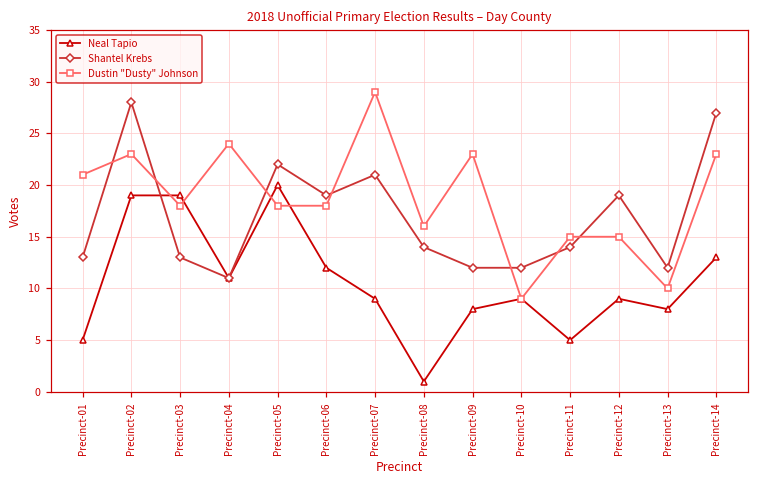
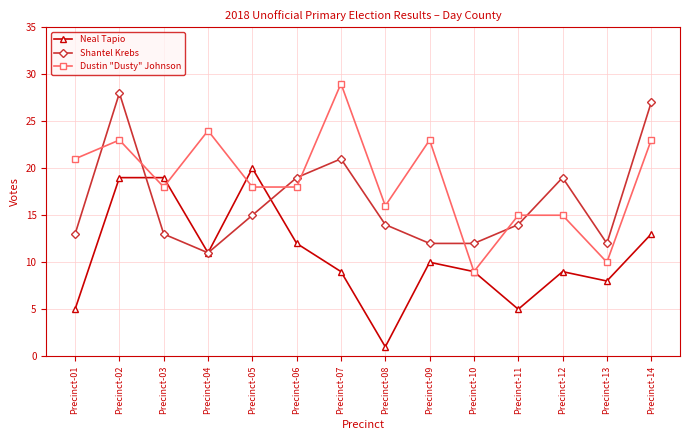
  {
    "Neal Tapio": {
      "Precinct-01": 5,
      "Precinct-02": 19,
      "Precinct-03": 19,
      "Precinct-05": 20,
      "Precinct-06": 12,
      "Precinct-07": 9,
      "Precinct-08": 1,
-     "Precinct-09": 8,
+     "Precinct-09": 10,
      "Precinct-11": 5,
      "Precinct-12": 9,
      "Precinct-13": 8,
      "Precinct-14": 13
    },
    "Shantel Krebs": {
      "Precinct-01": 13,
      "Precinct-02": 28,
      "Precinct-03": 13,
-     "Precinct-05": 22,
+     "Precinct-05": 15,
      "Precinct-06": 19,
      "Precinct-07": 21,
      "Precinct-08": 14,
      "Precinct-09": 12,
      "Precinct-10": 12,
      "Precinct-11": 14,
      "Precinct-12": 19,
      "Precinct-13": 12,
      "Precinct-14": 27
    },
    "Dustin \"Dusty\" Johnson": {
      "Precinct-01": 21,
      "Precinct-02": 23,
      "Precinct-03": 18,
      "Precinct-04": 24,
      "Precinct-05": 18,
      "Precinct-06": 18,
      "Precinct-07": 29,
      "Precinct-08": 16,
      "Precinct-09": 23,
      "Precinct-11": 15,
      "Precinct-12": 15,
      "Precinct-13": 10,
      "Precinct-14": 23
    }
  }
